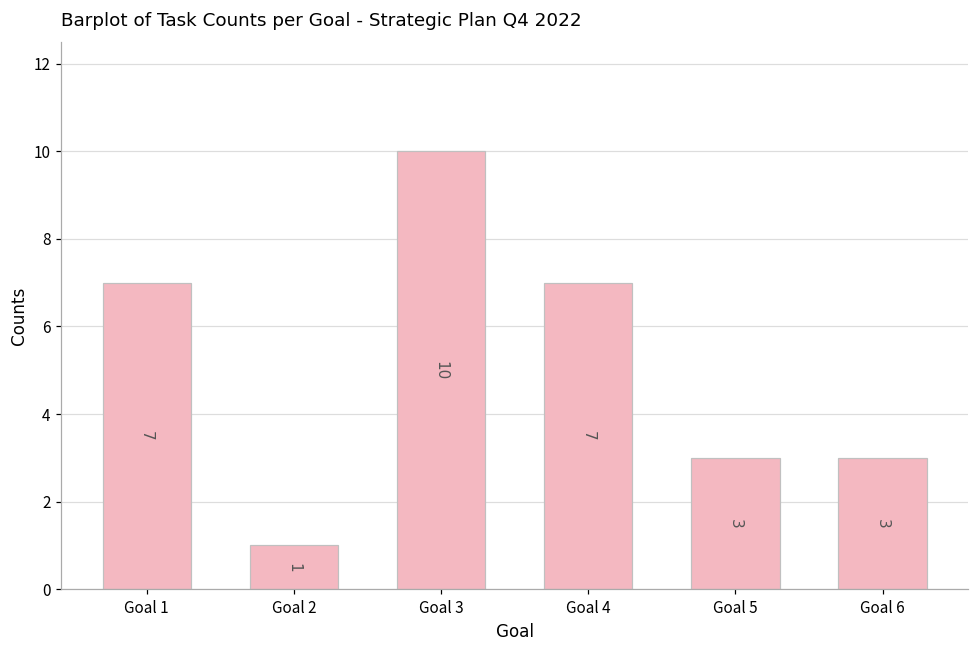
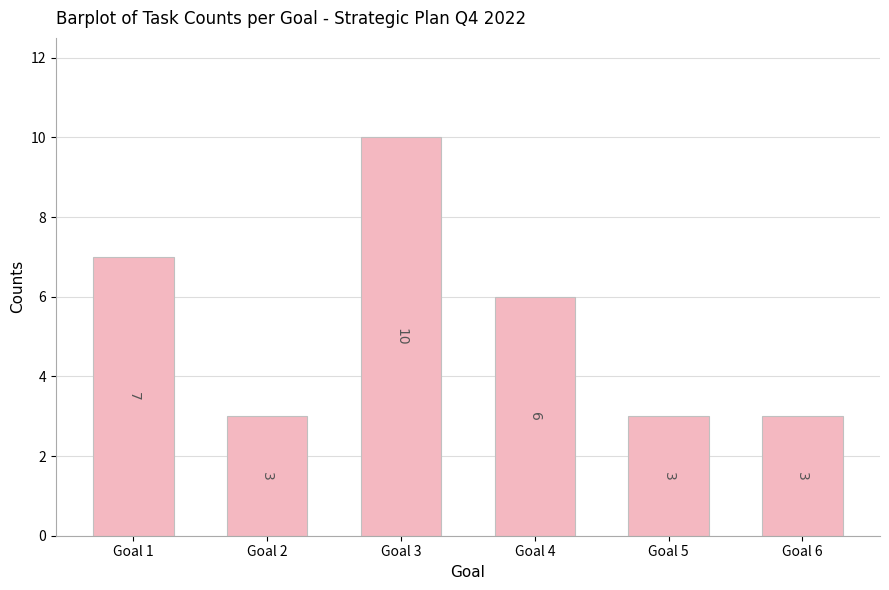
  {
    "Goal 1": 7,
-   "Goal 2": 1,
+   "Goal 2": 3,
    "Goal 3": 10,
-   "Goal 4": 7,
+   "Goal 4": 6,
    "Goal 5": 3,
    "Goal 6": 3
  }
